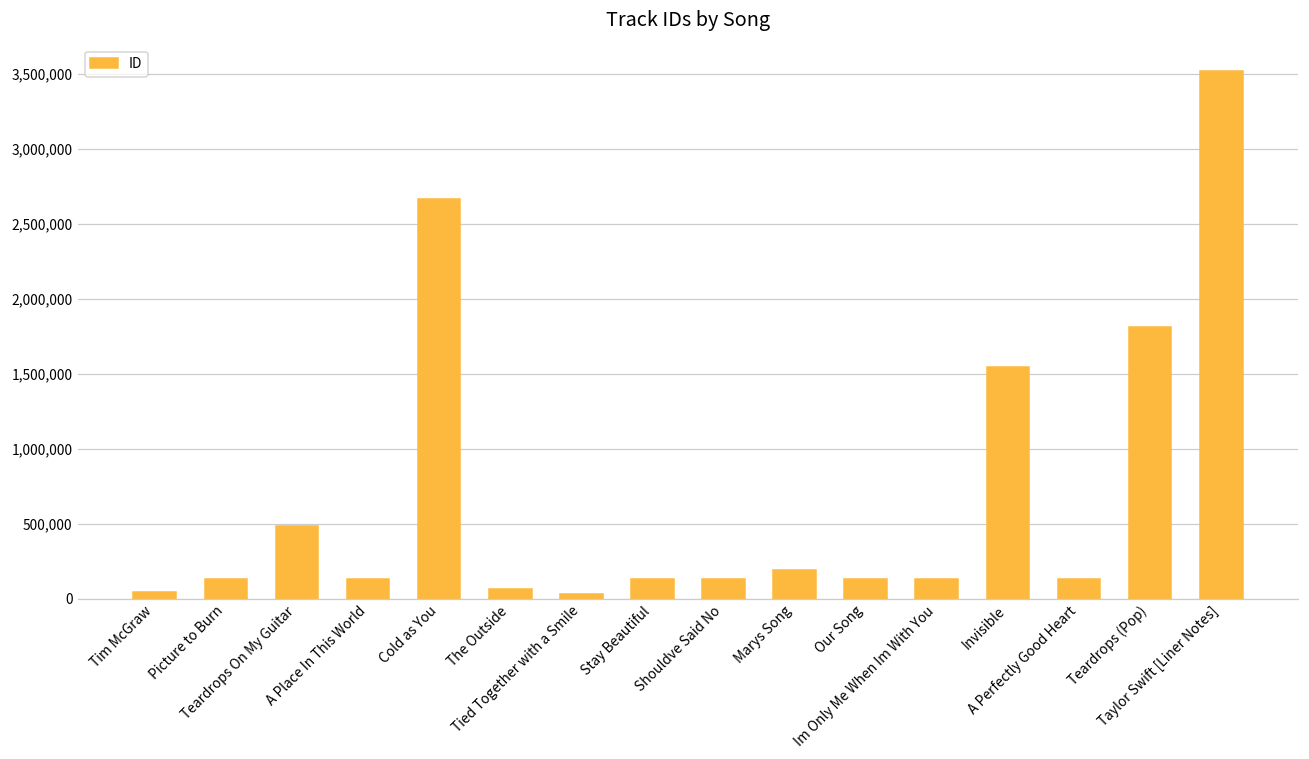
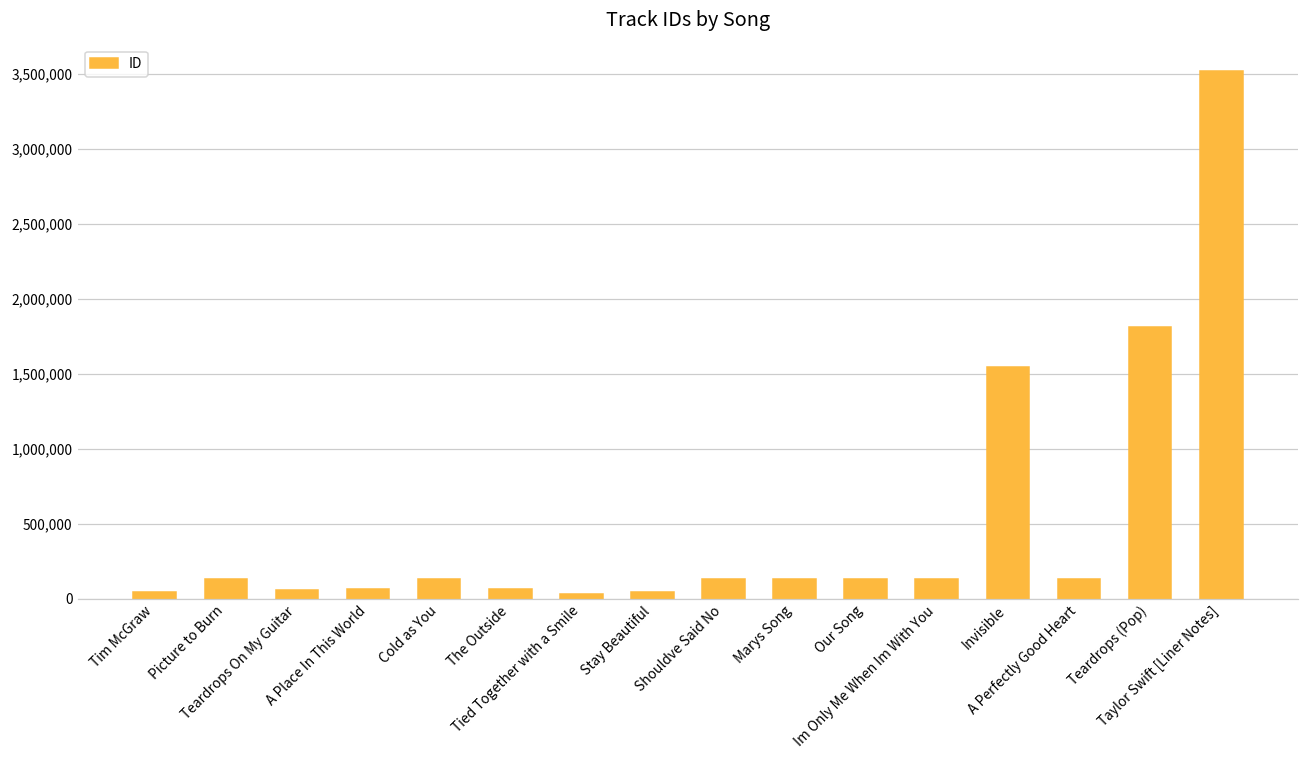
  {
    "Tim McGraw": "40,000",
    "Picture to Burn": "130,000",
-   "Teardrops On My Guitar": "480,000",
-   "A Place In This World": "130,000",
-   "Cold as You": "2,670,000",
+   "Teardrops On My Guitar": "60,000",
+   "A Place In This World": "70,000",
+   "Cold as You": "130,000",
    "The Outside": "60,000",
    "Tied Together with a Smile": "30,000",
-   "Stay Beautiful": "130,000",
+   "Stay Beautiful": "50,000",
    "Shouldve Said No": "130,000",
-   "Marys Song": "200,000",
+   "Marys Song": "130,000",
    "Our Song": "130,000",
    "Im Only Me When Im With You": "130,000",
    "Invisible": "1,540,000",
    "A Perfectly Good Heart": "130,000",
    "Teardrops (Pop)": "1,810,000",
    "Taylor Swift [Liner Notes]": "3,520,000"
  }
